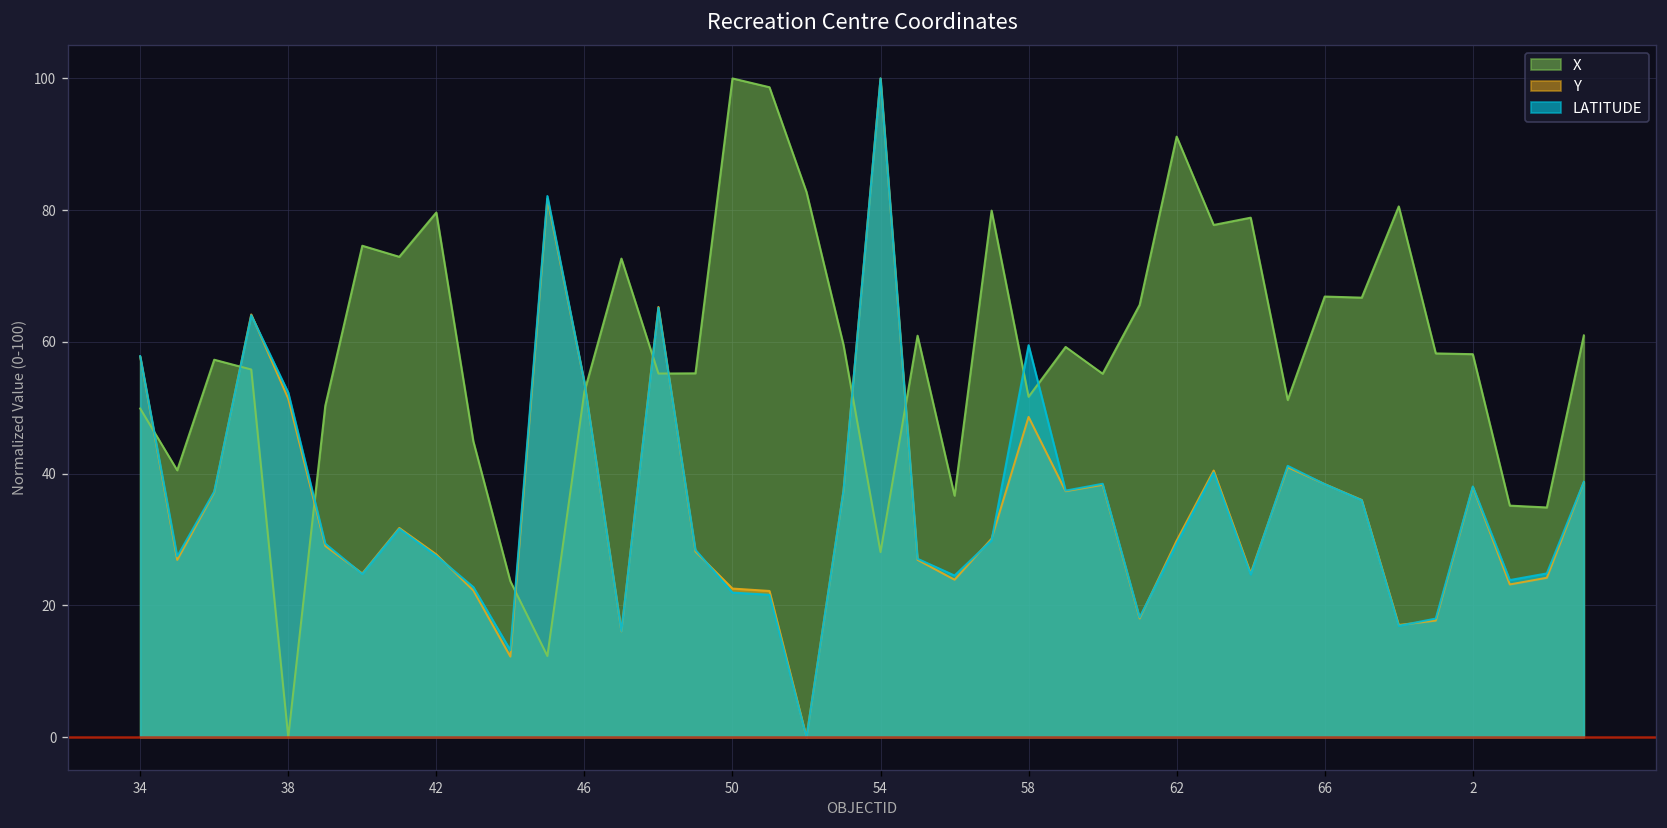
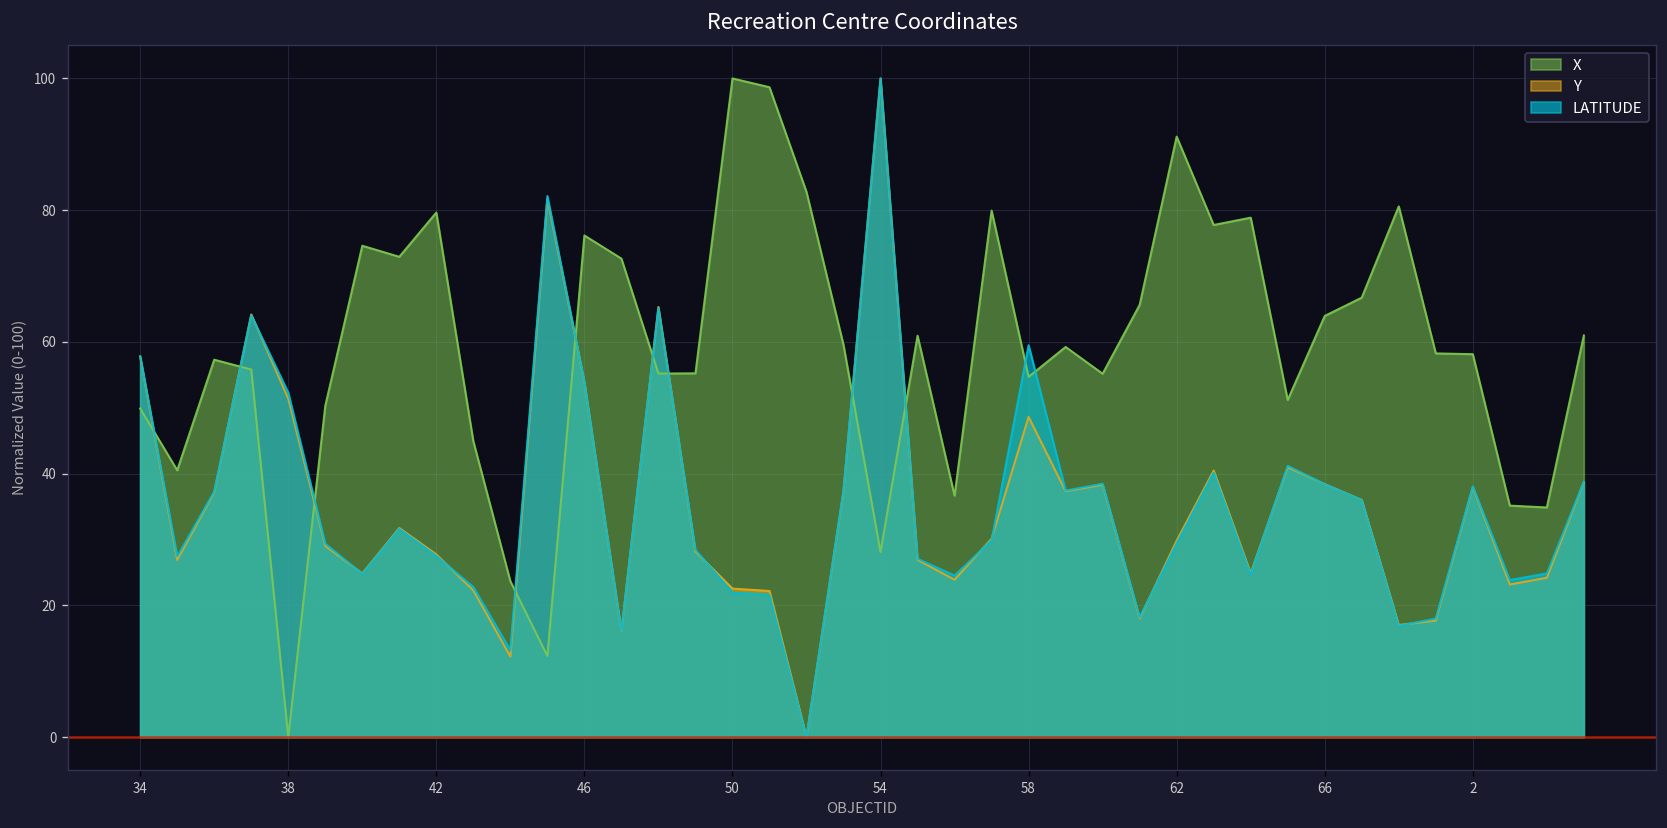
  {
    "X": {
      "42": 80,
-     "46": 52,
+     "46": 76,
      "50": 100,
      "54": 28,
-     "58": 52,
+     "58": 55,
      "62": 91,
-     "66": 67
+     "66": 64
    },
    "Y": {
      "50": 23,
      "58": 49
    },
    "LATITUDE": {
      "50": 22,
      "58": 60
    }
  }
